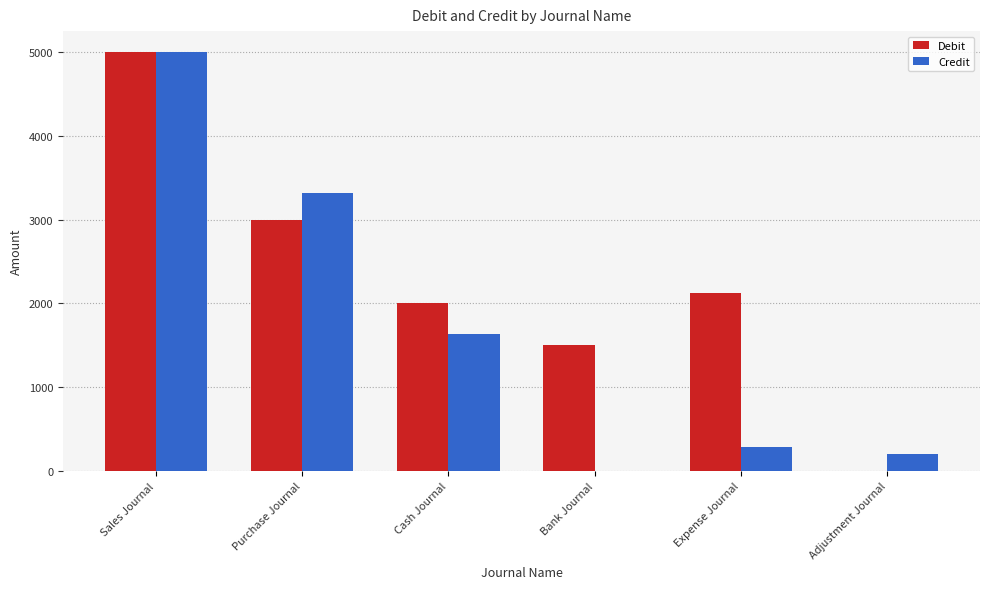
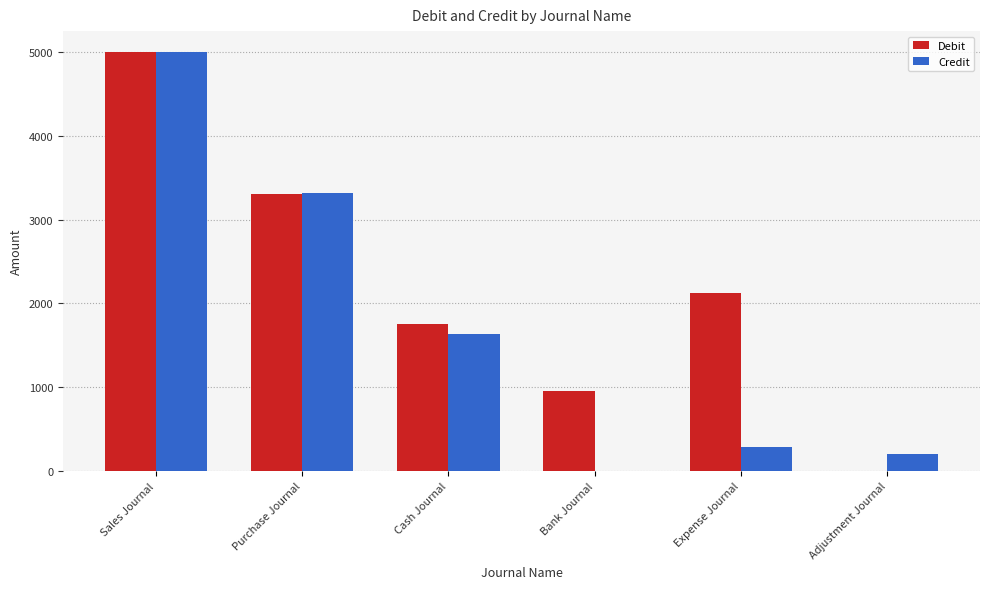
  {
    "Debit": {
      "Sales Journal": 5000,
-     "Purchase Journal": 3000,
-     "Cash Journal": 2000,
-     "Bank Journal": 1500,
+     "Purchase Journal": 3300,
+     "Cash Journal": 1800,
+     "Bank Journal": 1000,
      "Expense Journal": 2100,
      "Adjustment Journal": 0
    },
    "Credit": {
      "Sales Journal": 5000,
      "Purchase Journal": 3300,
      "Cash Journal": 1600,
      "Bank Journal": 0,
      "Expense Journal": 300,
      "Adjustment Journal": 200
    }
  }
